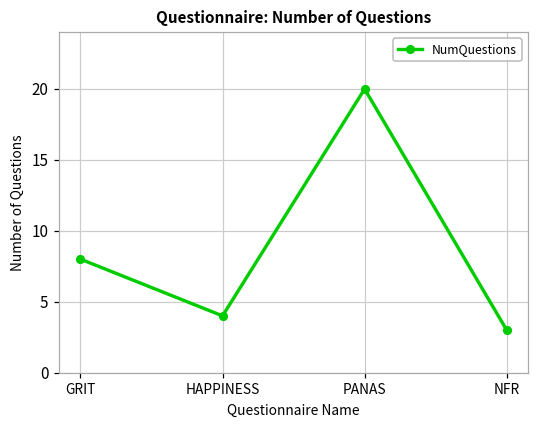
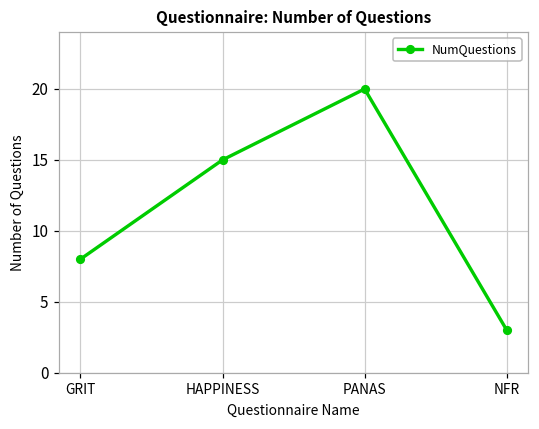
  {
    "GRIT": 8,
-   "HAPPINESS": 4,
+   "HAPPINESS": 15,
    "PANAS": 20,
    "NFR": 3
  }
